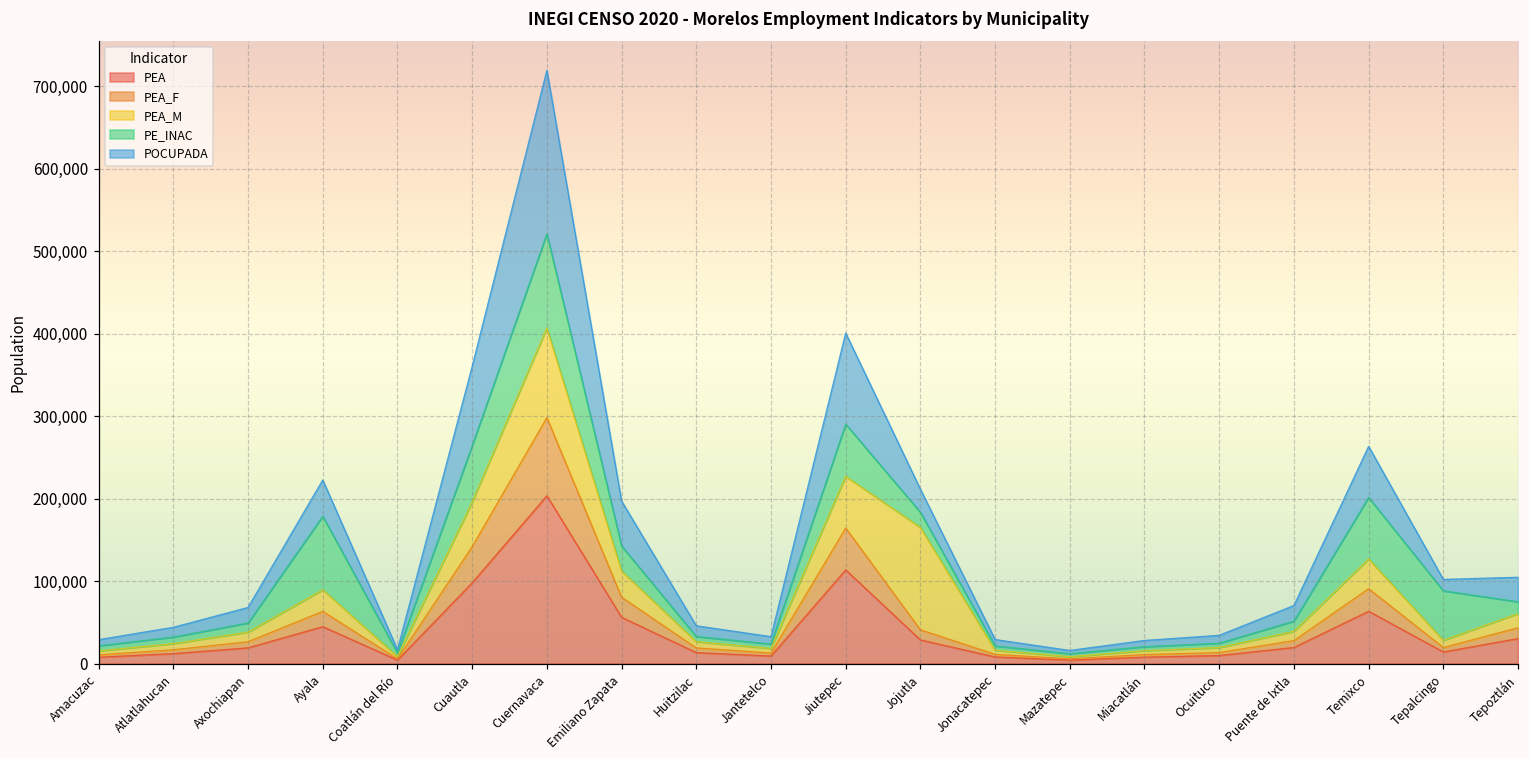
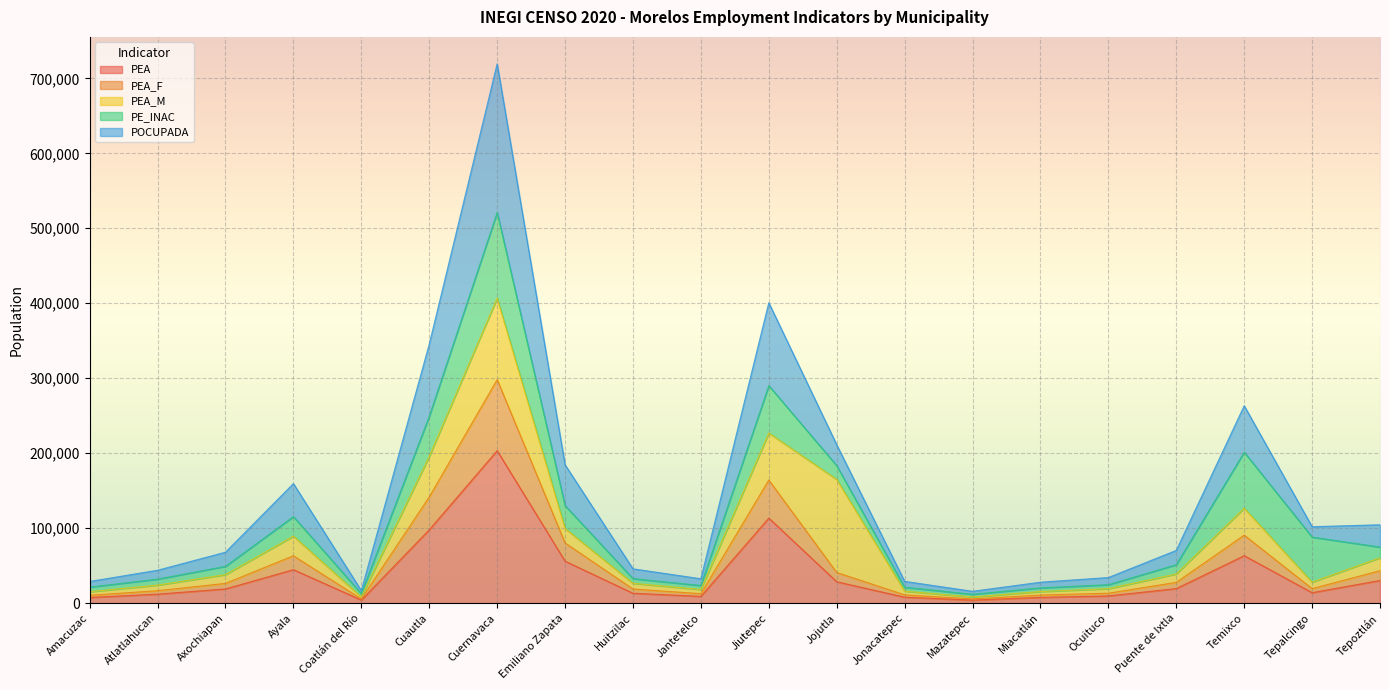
  {
    "PEA_M": {
      "Amacuzac": "0",
      "Atlatlahucan": "10,000",
      "Axochiapan": "10,000",
      "Ayala": "30,000",
      "Cuautla": "50,000",
      "Cuernavaca": "110,000",
-     "Emiliano Zapata": "30,000",
+     "Emiliano Zapata": "20,000",
      "Huitzilac": "10,000",
      "Jantetelco": "10,000",
      "Jiutepec": "60,000",
      "Jojutla": "120,000",
      "Jonacatepec": "0",
      "Miacatlán": "0",
      "Ocuituco": "10,000",
      "Puente de Ixtla": "10,000",
      "Temixco": "40,000",
      "Tepalcingo": "10,000",
      "Tepoztlán": "20,000"
    },
    "PE_INAC": {
      "Amacuzac": "10,000",
      "Atlatlahucan": "10,000",
      "Axochiapan": "10,000",
-     "Ayala": "90,000",
+     "Ayala": "30,000",
      "Coatlán del Río": "0",
-     "Cuautla": "70,000",
+     "Cuautla": "50,000",
      "Cuernavaca": "110,000",
      "Emiliano Zapata": "30,000",
      "Huitzilac": "10,000",
      "Jantetelco": "10,000",
      "Jiutepec": "60,000",
      "Jojutla": "20,000",
      "Jonacatepec": "10,000",
      "Mazatepec": "0",
      "Miacatlán": "0",
      "Ocuituco": "10,000",
      "Puente de Ixtla": "10,000",
      "Temixco": "70,000",
      "Tepalcingo": "60,000",
      "Tepoztlán": "10,000"
    },
    "POCUPADA": {
      "Amacuzac": "10,000",
      "Atlatlahucan": "10,000",
      "Axochiapan": "20,000",
      "Ayala": "40,000",
      "Coatlán del Río": "0",
      "Cuautla": "100,000",
      "Cuernavaca": "200,000",
      "Emiliano Zapata": "50,000",
      "Huitzilac": "10,000",
      "Jantetelco": "10,000",
      "Jiutepec": "110,000",
      "Jojutla": "30,000",
      "Jonacatepec": "10,000",
      "Mazatepec": "0",
      "Miacatlán": "10,000",
      "Ocuituco": "10,000",
      "Puente de Ixtla": "20,000",
      "Temixco": "60,000",
      "Tepalcingo": "10,000",
      "Tepoztlán": "30,000"
    }
  }
